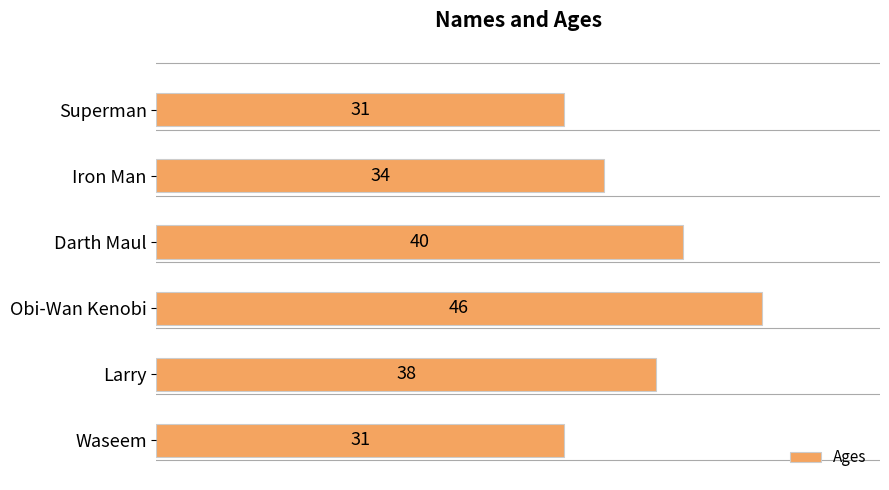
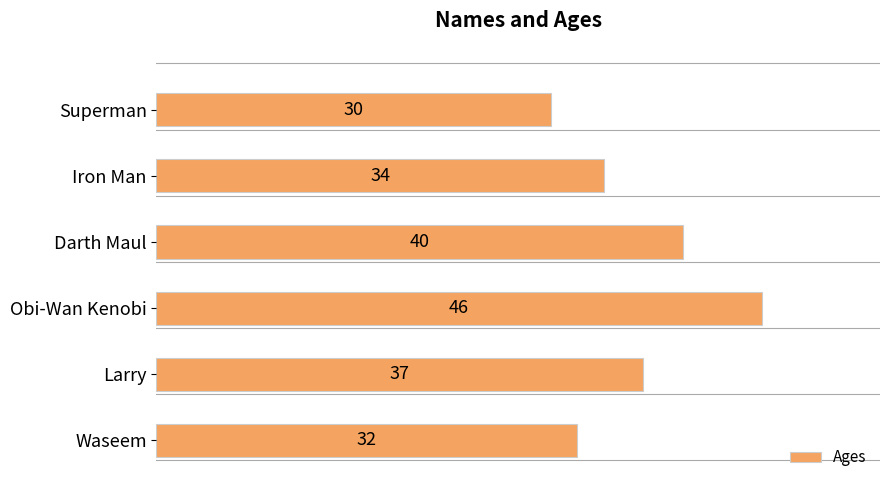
  {
-   "Superman": 31,
+   "Superman": 30,
    "Iron Man": 34,
    "Darth Maul": 40,
    "Obi-Wan Kenobi": 46,
-   "Larry": 38,
-   "Waseem": 31
+   "Larry": 37,
+   "Waseem": 32
  }
